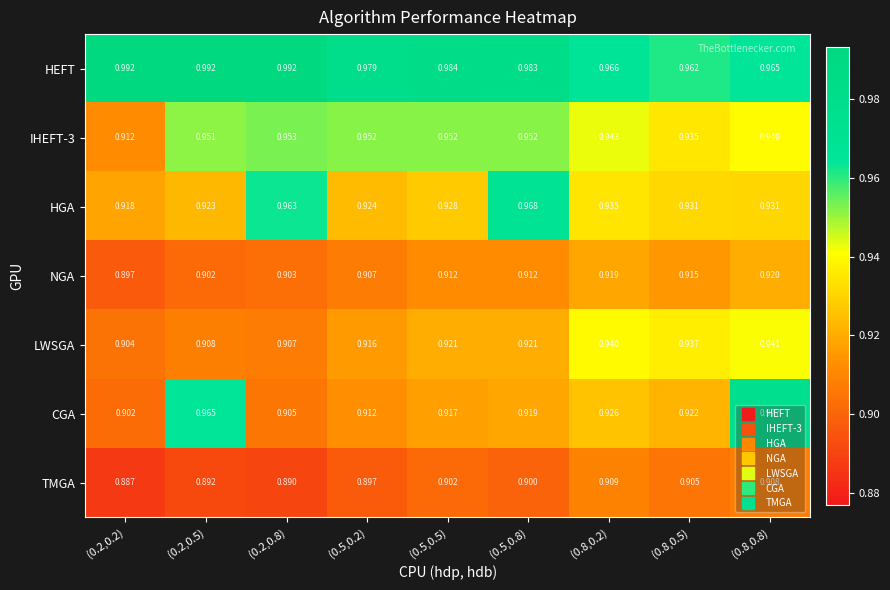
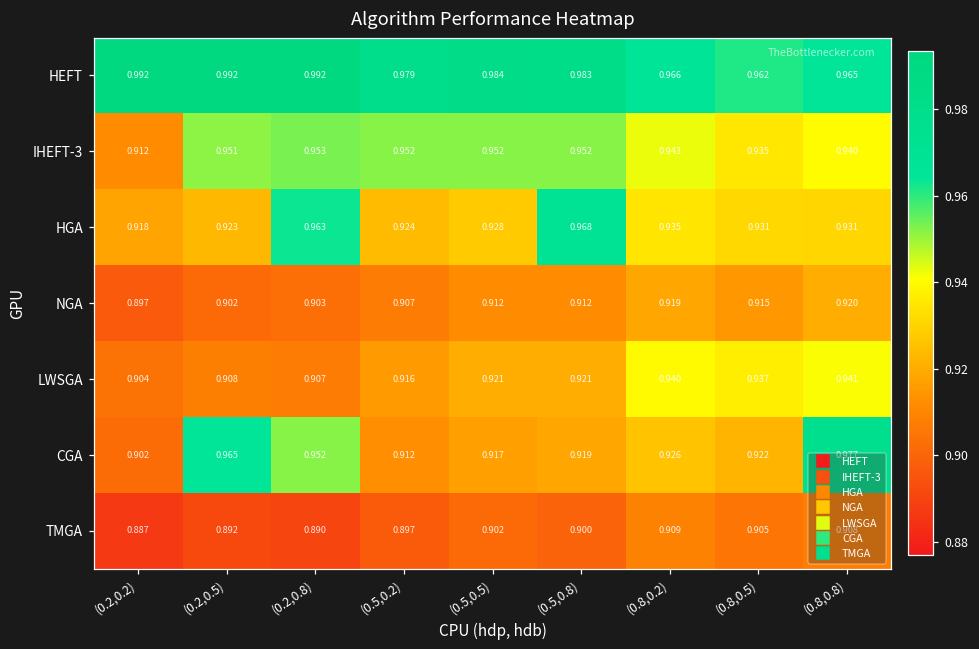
  {
    "HEFT": {
      "(0.2,0.2)": 0.992,
      "(0.2,0.5)": 0.992,
      "(0.2,0.8)": 0.992,
      "(0.5,0.2)": 0.979,
      "(0.5,0.5)": 0.984,
      "(0.5,0.8)": 0.983,
      "(0.8,0.2)": 0.966,
      "(0.8,0.5)": 0.962
    },
    "IHEFT-3": {
      "(0.2,0.2)": 0.912,
      "(0.2,0.5)": 0.951,
      "(0.2,0.8)": 0.953,
      "(0.5,0.2)": 0.952,
      "(0.5,0.5)": 0.952,
      "(0.5,0.8)": 0.952,
      "(0.8,0.2)": 0.943,
      "(0.8,0.5)": 0.935,
      "(0.8,0.8)": 0.940
    },
    "HGA": {
      "(0.2,0.2)": 0.918,
      "(0.2,0.5)": 0.923,
      "(0.2,0.8)": 0.963,
      "(0.5,0.2)": 0.924,
      "(0.5,0.5)": 0.928,
      "(0.5,0.8)": 0.968,
      "(0.8,0.2)": 0.935,
      "(0.8,0.5)": 0.931,
      "(0.8,0.8)": 0.931
    },
    "NGA": {
      "(0.2,0.2)": 0.897,
      "(0.2,0.5)": 0.902,
      "(0.2,0.8)": 0.903,
      "(0.5,0.2)": 0.907,
      "(0.5,0.5)": 0.912,
      "(0.5,0.8)": 0.912,
      "(0.8,0.2)": 0.919,
      "(0.8,0.5)": 0.915,
      "(0.8,0.8)": 0.920
    },
    "LWSGA": {
      "(0.2,0.2)": 0.904,
      "(0.2,0.5)": 0.908,
      "(0.2,0.8)": 0.907,
      "(0.5,0.2)": 0.916,
      "(0.5,0.5)": 0.921,
      "(0.5,0.8)": 0.921,
      "(0.8,0.2)": 0.940,
      "(0.8,0.5)": 0.937,
      "(0.8,0.8)": 0.941
    },
    "CGA": {
      "(0.2,0.2)": 0.902,
      "(0.2,0.5)": 0.965,
-     "(0.2,0.8)": 0.905,
+     "(0.2,0.8)": 0.952,
      "(0.5,0.2)": 0.912,
      "(0.5,0.5)": 0.917,
      "(0.5,0.8)": 0.919,
      "(0.8,0.2)": 0.926,
      "(0.8,0.5)": 0.922
    },
    "TMGA": {
      "(0.2,0.2)": 0.887,
      "(0.2,0.5)": 0.892,
      "(0.2,0.8)": 0.890,
      "(0.5,0.2)": 0.897,
      "(0.5,0.5)": 0.902,
      "(0.5,0.8)": 0.900,
      "(0.8,0.2)": 0.909,
      "(0.8,0.5)": 0.905
    }
  }
